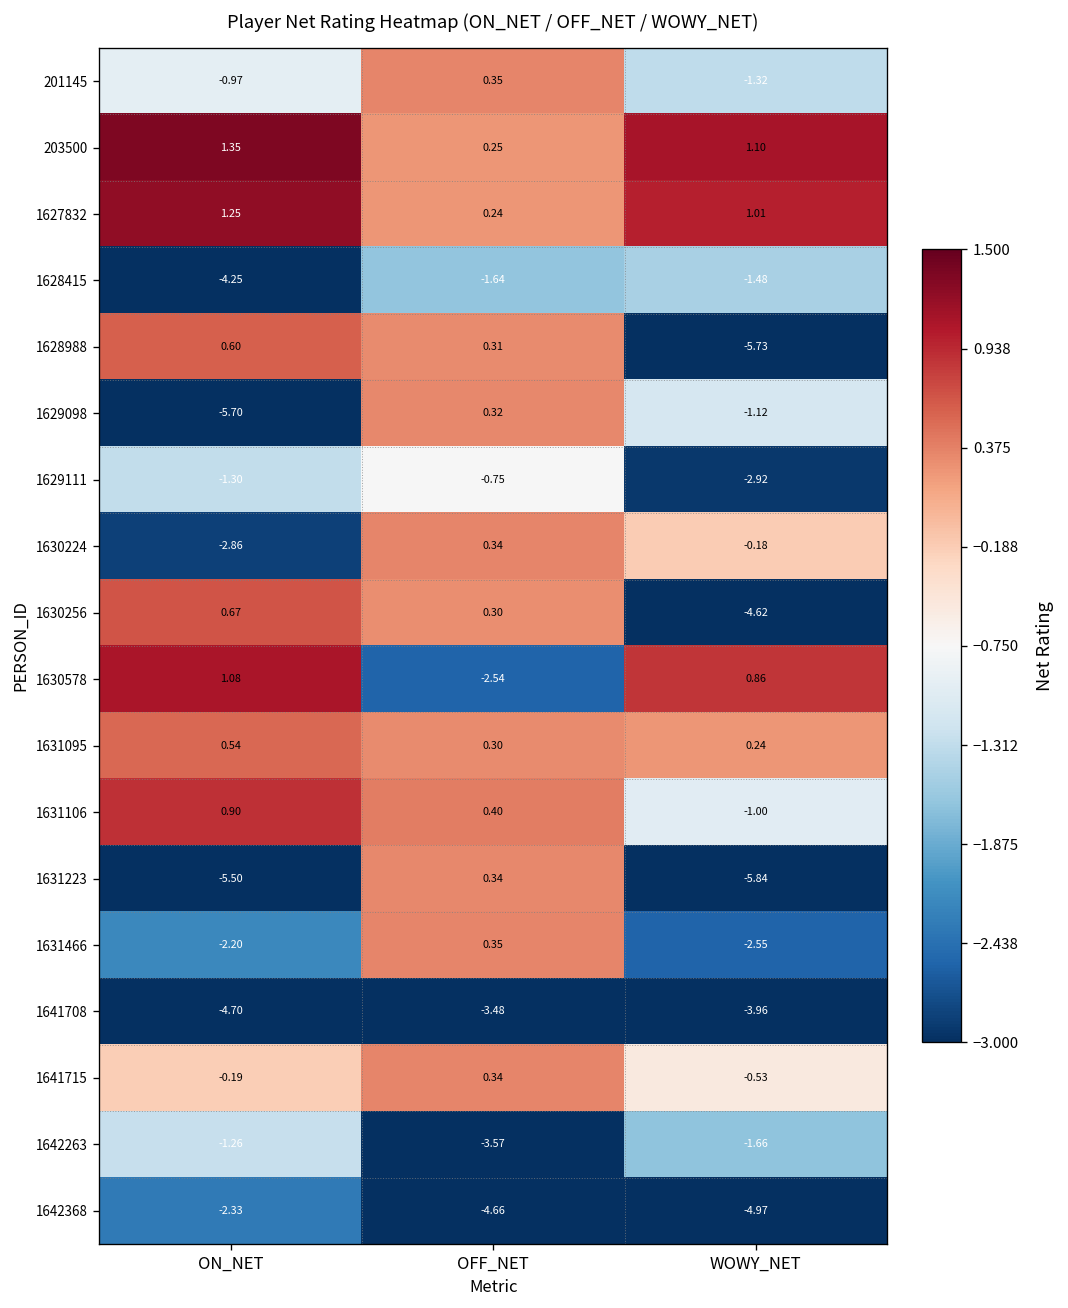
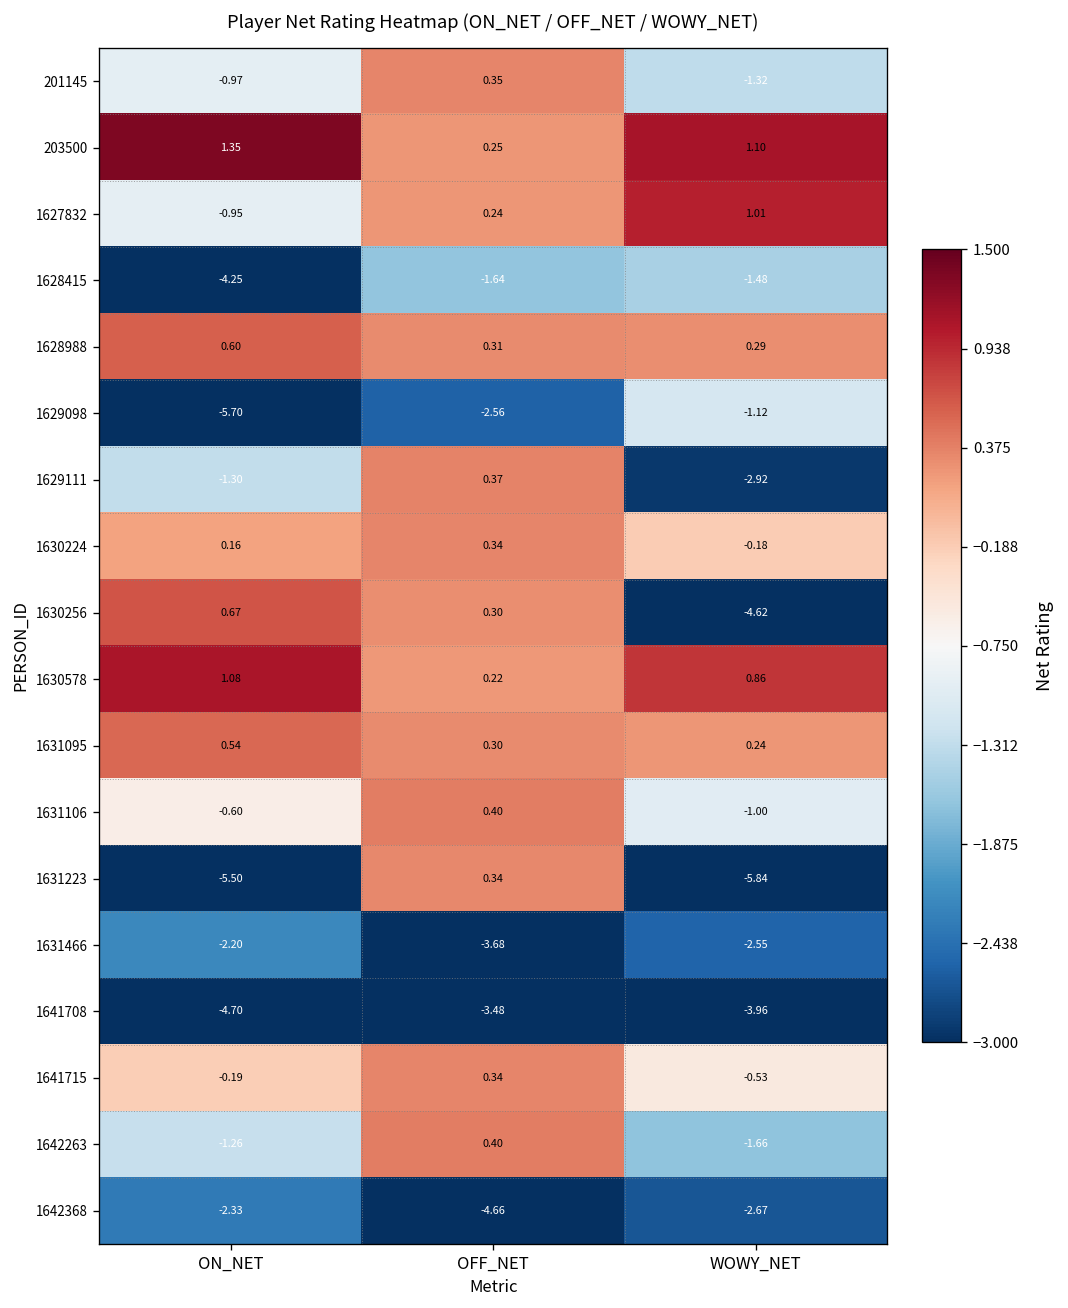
  {
    "201145": {
      "ON_NET": -0.97,
      "OFF_NET": 0.35,
      "WOWY_NET": -1.32
    },
    "203500": {
      "ON_NET": 1.35,
      "OFF_NET": 0.25,
      "WOWY_NET": 1.10
    },
    "1627832": {
-     "ON_NET": 1.25,
+     "ON_NET": -0.95,
      "OFF_NET": 0.24,
      "WOWY_NET": 1.01
    },
    "1628415": {
      "ON_NET": -4.25,
      "OFF_NET": -1.64,
      "WOWY_NET": -1.48
    },
    "1628988": {
      "ON_NET": 0.60,
      "OFF_NET": 0.31,
-     "WOWY_NET": -5.73
+     "WOWY_NET": 0.29
    },
    "1629098": {
      "ON_NET": -5.70,
-     "OFF_NET": 0.32,
+     "OFF_NET": -2.56,
      "WOWY_NET": -1.12
    },
    "1629111": {
      "ON_NET": -1.30,
-     "OFF_NET": -0.75,
+     "OFF_NET": 0.37,
      "WOWY_NET": -2.92
    },
    "1630224": {
-     "ON_NET": -2.86,
+     "ON_NET": 0.16,
      "OFF_NET": 0.34,
      "WOWY_NET": -0.18
    },
    "1630256": {
      "ON_NET": 0.67,
      "OFF_NET": 0.30,
      "WOWY_NET": -4.62
    },
    "1630578": {
      "ON_NET": 1.08,
-     "OFF_NET": -2.54,
+     "OFF_NET": 0.22,
      "WOWY_NET": 0.86
    },
    "1631095": {
      "ON_NET": 0.54,
      "OFF_NET": 0.30,
      "WOWY_NET": 0.24
    },
    "1631106": {
-     "ON_NET": 0.90,
+     "ON_NET": -0.60,
      "OFF_NET": 0.40,
      "WOWY_NET": -1.00
    },
    "1631223": {
      "ON_NET": -5.50,
      "OFF_NET": 0.34,
      "WOWY_NET": -5.84
    },
    "1631466": {
      "ON_NET": -2.20,
-     "OFF_NET": 0.35,
+     "OFF_NET": -3.68,
      "WOWY_NET": -2.55
    },
    "1641708": {
      "ON_NET": -4.70,
      "OFF_NET": -3.48,
      "WOWY_NET": -3.96
    },
    "1641715": {
      "ON_NET": -0.19,
      "OFF_NET": 0.34,
      "WOWY_NET": -0.53
    },
    "1642263": {
      "ON_NET": -1.26,
-     "OFF_NET": -3.57,
+     "OFF_NET": 0.40,
      "WOWY_NET": -1.66
    },
    "1642368": {
      "ON_NET": -2.33,
      "OFF_NET": -4.66,
-     "WOWY_NET": -4.97
+     "WOWY_NET": -2.67
    }
  }
